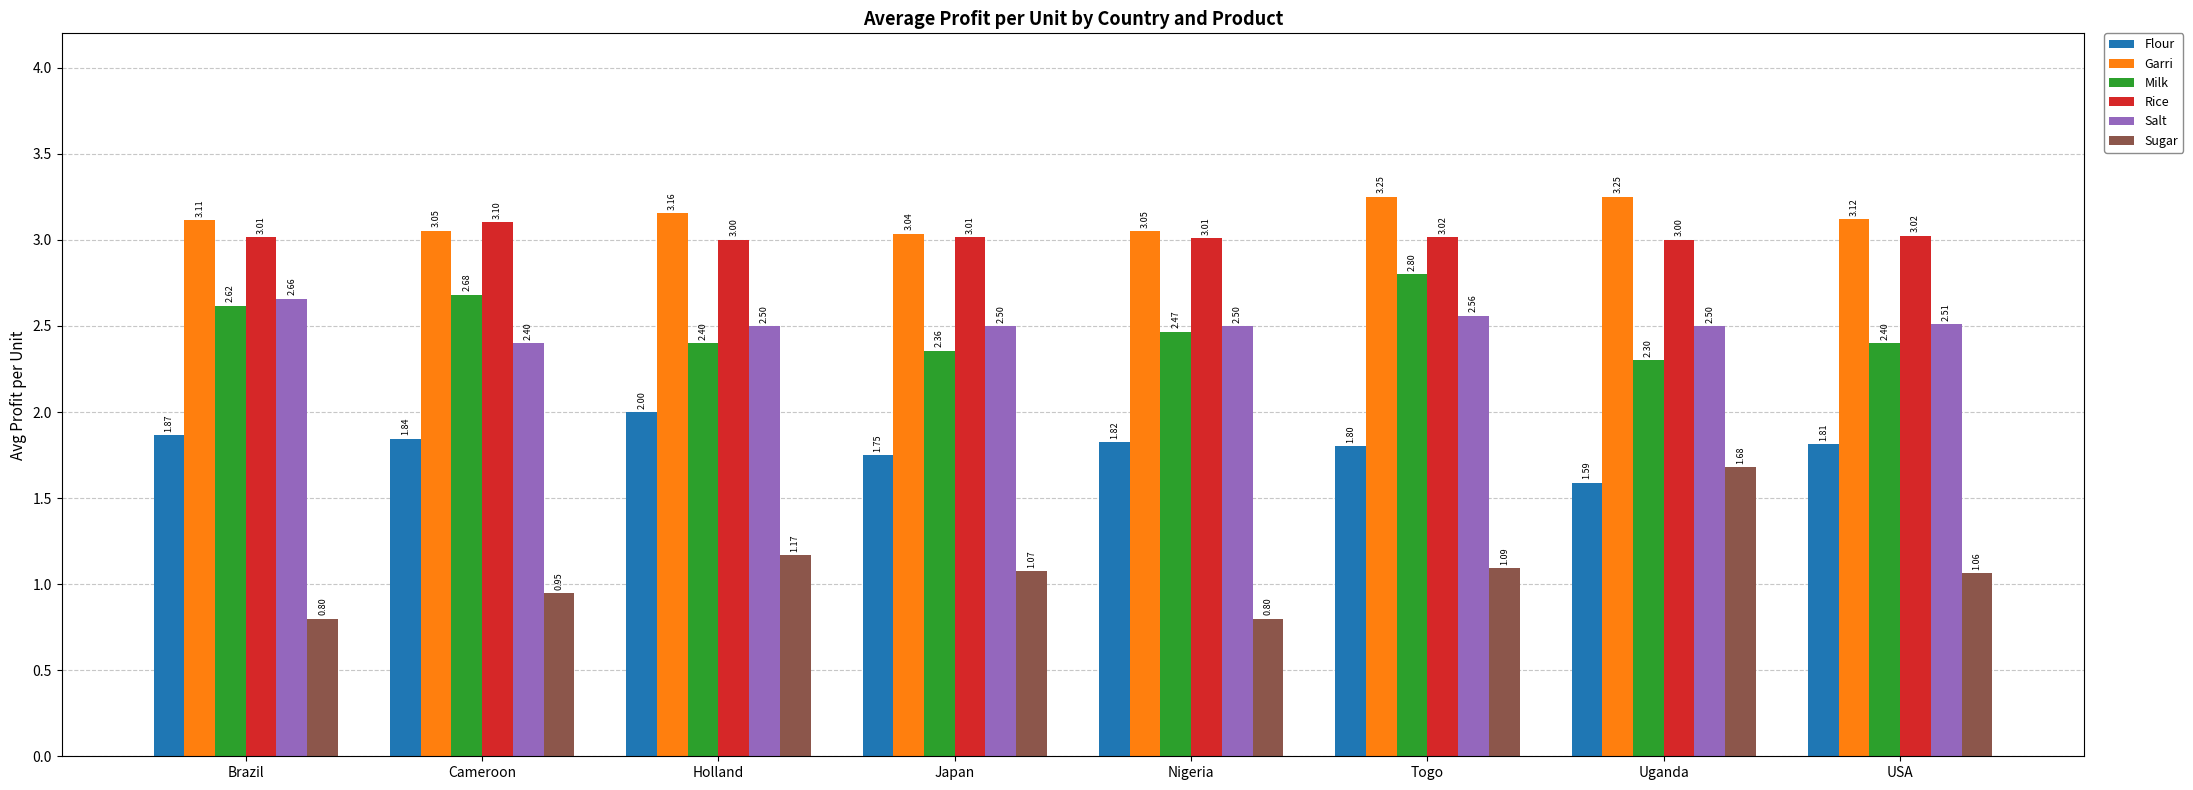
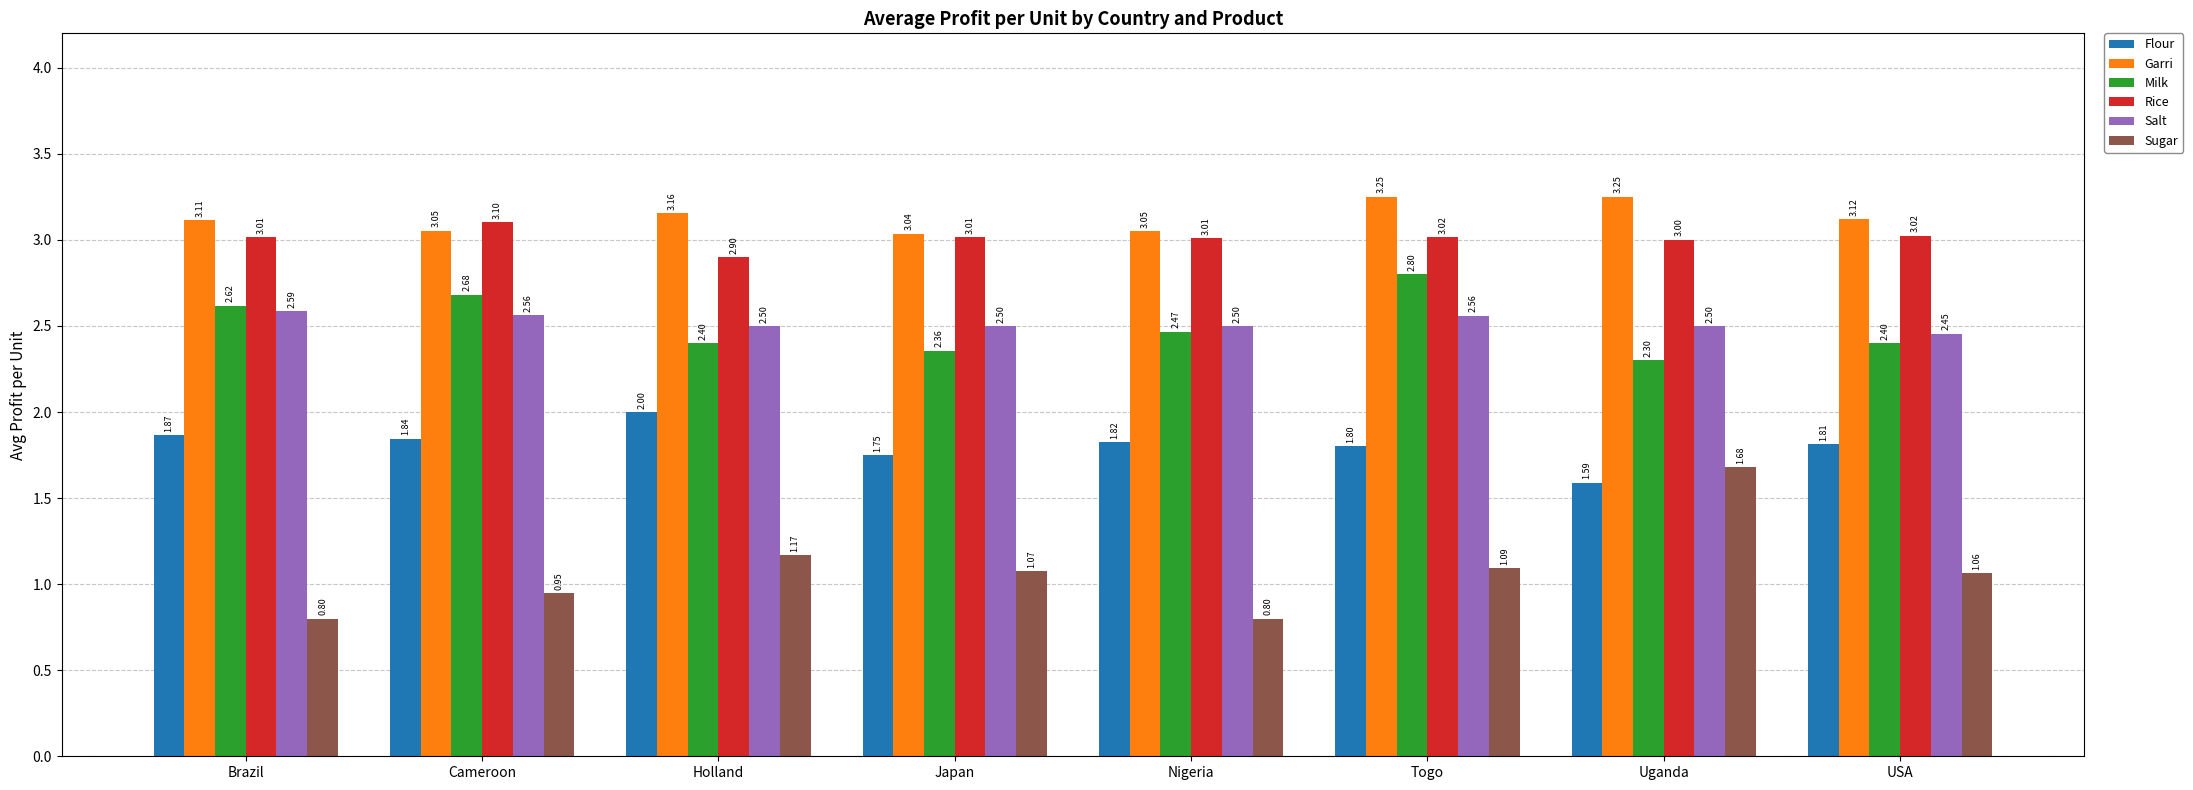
  {
    "Flour": {
      "Brazil": 1.87,
      "Cameroon": 1.84,
      "Holland": 2.00,
      "Japan": 1.75,
      "Nigeria": 1.82,
      "Togo": 1.80,
      "Uganda": 1.59,
      "USA": 1.81
    },
    "Garri": {
      "Brazil": 3.11,
      "Cameroon": 3.05,
      "Holland": 3.16,
      "Japan": 3.04,
      "Nigeria": 3.05,
      "Togo": 3.25,
      "Uganda": 3.25,
      "USA": 3.12
    },
    "Milk": {
      "Brazil": 2.62,
      "Cameroon": 2.68,
      "Holland": 2.40,
      "Japan": 2.36,
      "Nigeria": 2.47,
      "Togo": 2.80,
      "Uganda": 2.30,
      "USA": 2.40
    },
    "Rice": {
      "Brazil": 3.01,
      "Cameroon": 3.10,
-     "Holland": 3.00,
+     "Holland": 2.90,
      "Japan": 3.01,
      "Nigeria": 3.01,
      "Togo": 3.02,
      "Uganda": 3.00,
      "USA": 3.02
    },
    "Salt": {
-     "Brazil": 2.66,
-     "Cameroon": 2.40,
+     "Brazil": 2.59,
+     "Cameroon": 2.56,
      "Holland": 2.50,
      "Japan": 2.50,
      "Nigeria": 2.50,
      "Togo": 2.56,
      "Uganda": 2.50,
-     "USA": 2.51
+     "USA": 2.45
    },
    "Sugar": {
      "Brazil": 0.80,
      "Cameroon": 0.95,
      "Holland": 1.17,
      "Japan": 1.07,
      "Nigeria": 0.80,
      "Togo": 1.09,
      "Uganda": 1.68,
      "USA": 1.06
    }
  }
